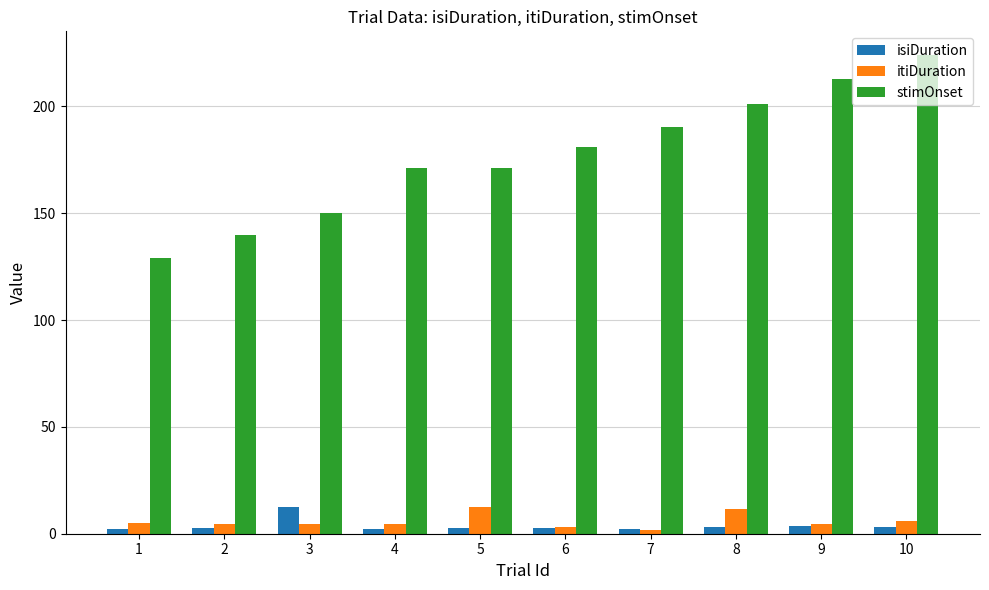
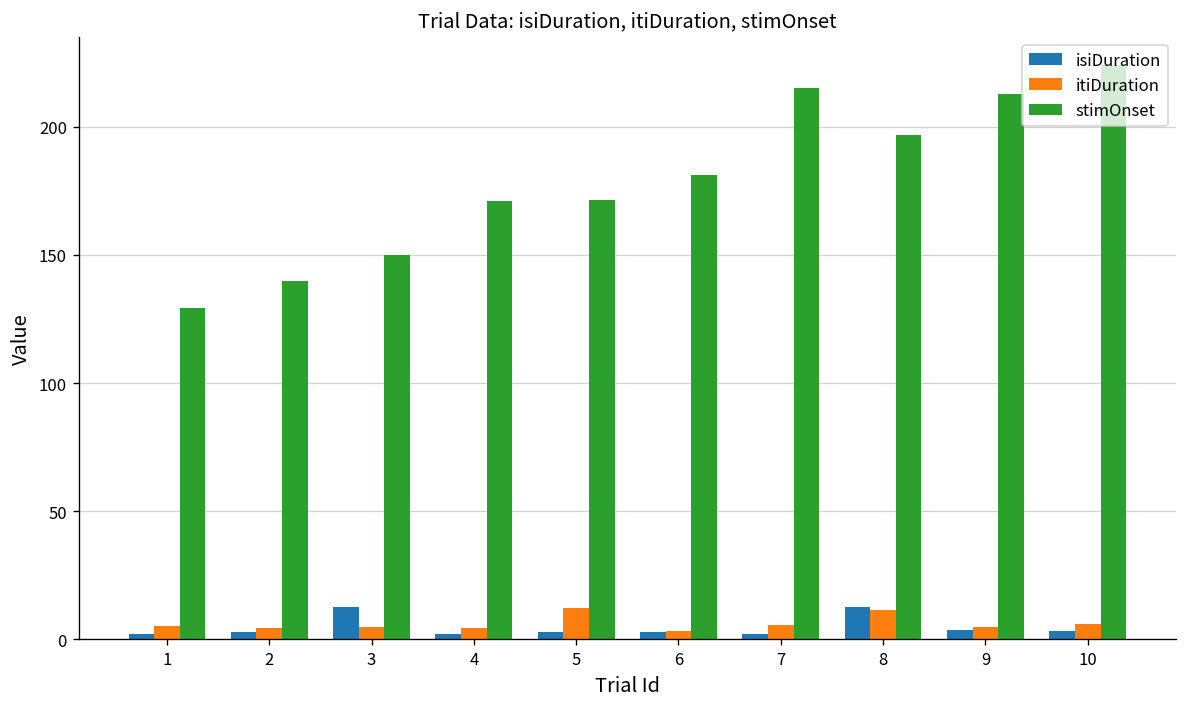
  {
    "isiDuration": {
      "1": 2,
      "2": 3,
      "3": 13,
      "4": 2,
      "5": 3,
      "6": 3,
      "7": 2,
-     "8": 3,
+     "8": 13,
      "9": 4,
      "10": 3
    },
    "itiDuration": {
      "1": 5,
      "2": 4,
      "3": 5,
      "4": 5,
      "5": 12,
      "6": 3,
-     "7": 2,
+     "7": 6,
      "8": 11,
      "9": 5,
      "10": 6
    },
    "stimOnset": {
      "1": 129,
      "2": 140,
      "3": 150,
      "4": 171,
      "5": 171,
      "6": 181,
-     "7": 190,
-     "8": 201,
+     "7": 215,
+     "8": 197,
      "9": 213
    }
  }
